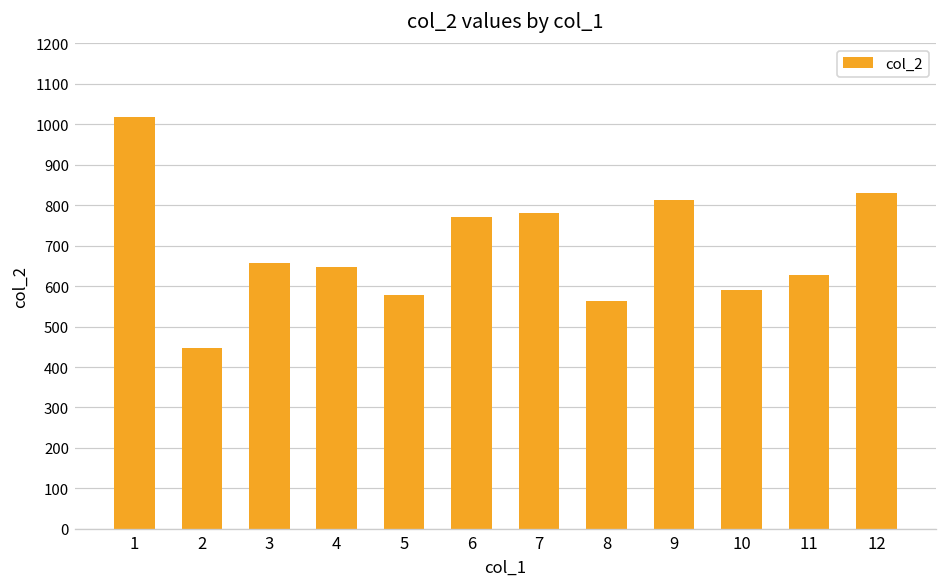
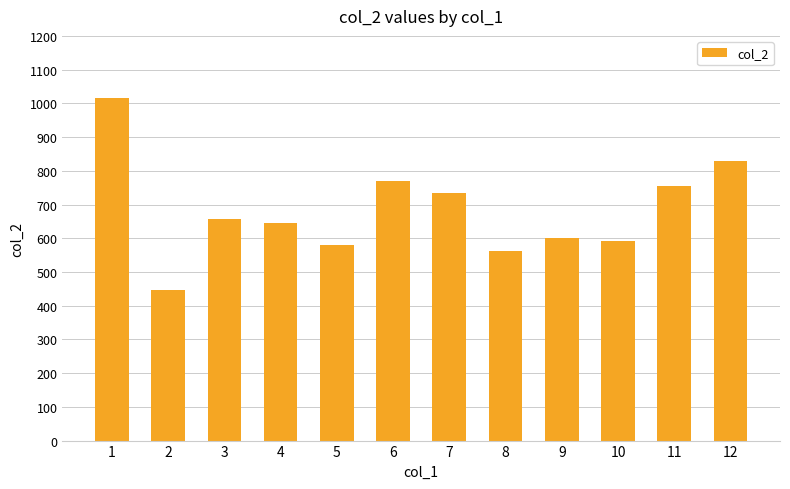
  {
    "1": 1020,
    "2": 450,
    "3": 660,
    "4": 650,
    "5": 580,
    "6": 770,
-   "7": 780,
+   "7": 740,
    "8": 560,
-   "9": 810,
+   "9": 600,
    "10": 590,
-   "11": 630,
+   "11": 750,
    "12": 830
  }
